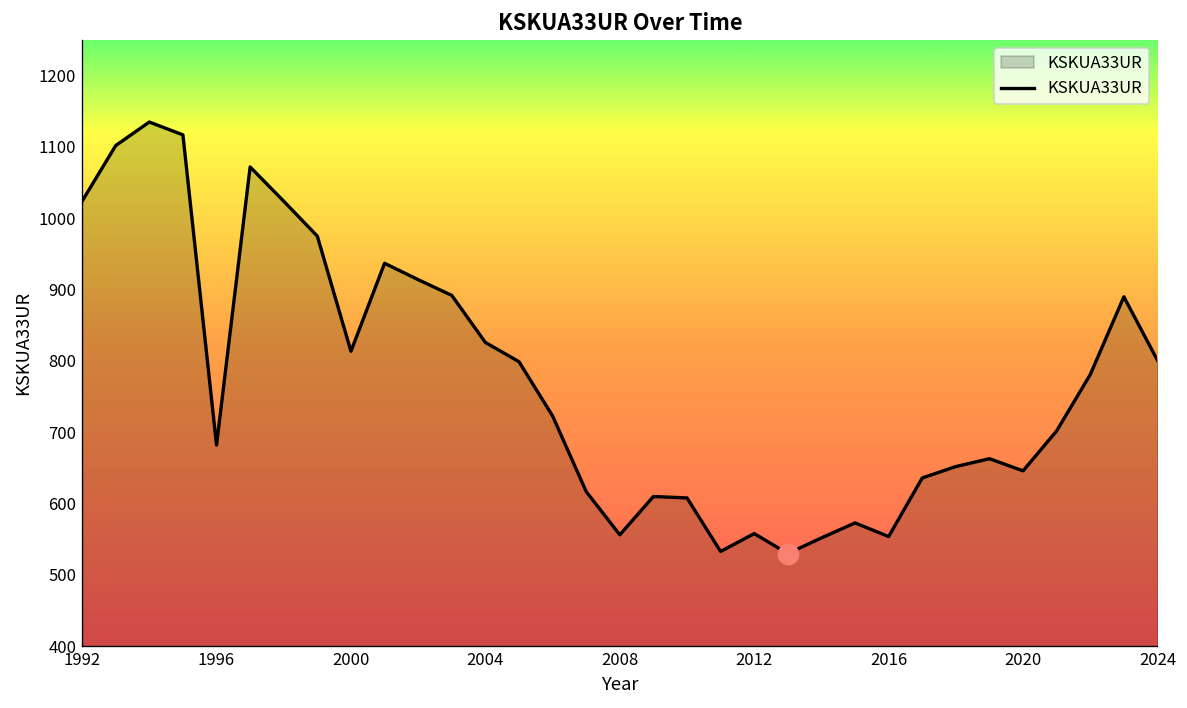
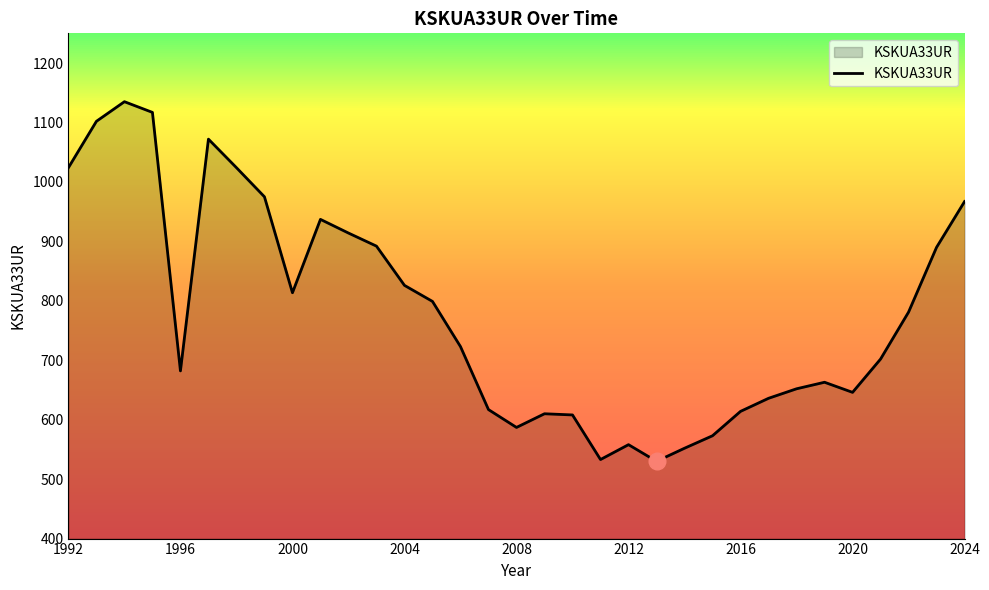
  {
    "KSKUA33UR": {
      "1992": 1020,
      "1996": 680,
      "2000": 810,
      "2004": 830,
-     "2008": 560,
+     "2008": 590,
      "2012": 560,
-     "2016": 550,
+     "2016": 610,
      "2020": 650,
-     "2024": 800
+     "2024": 970
    }
  }
